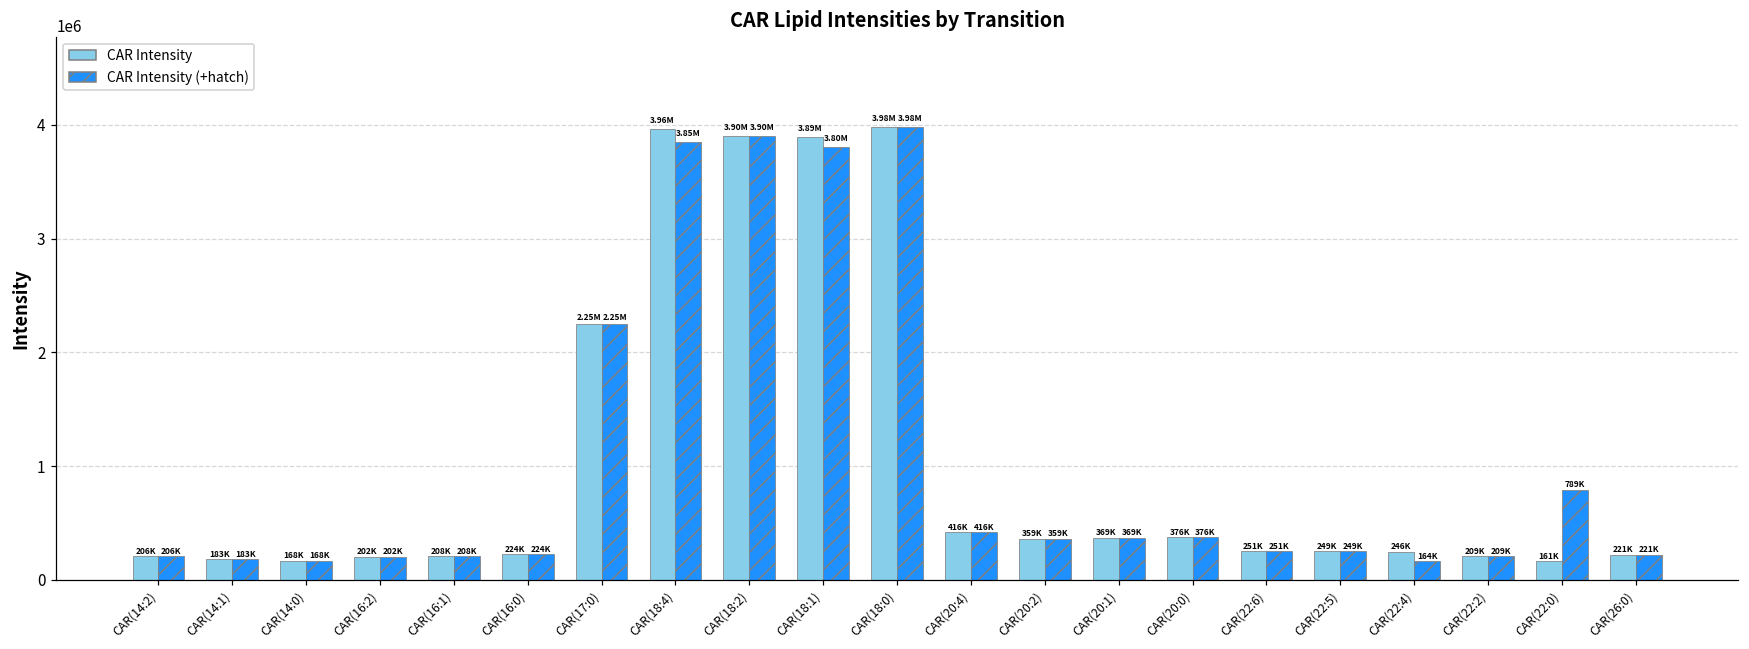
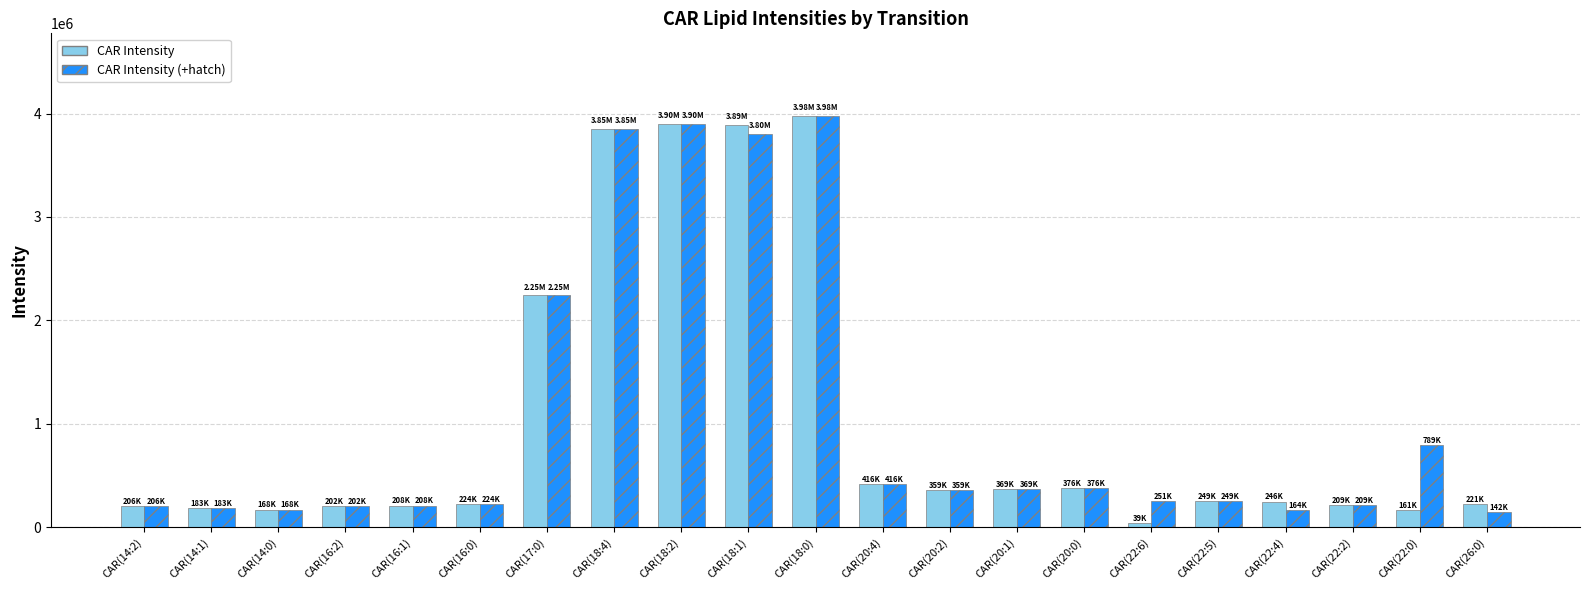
  {
    "CAR Intensity": {
      "CAR(14:2)": "206K",
      "CAR(14:1)": "183K",
      "CAR(14:0)": "168K",
      "CAR(16:2)": "202K",
      "CAR(16:1)": "208K",
      "CAR(16:0)": "224K",
      "CAR(17:0)": "2.25M",
-     "CAR(18:4)": "3.96M",
+     "CAR(18:4)": "3.85M",
      "CAR(18:2)": "3.90M",
      "CAR(18:1)": "3.89M",
      "CAR(18:0)": "3.98M",
      "CAR(20:4)": "416K",
      "CAR(20:2)": "359K",
      "CAR(20:1)": "369K",
      "CAR(20:0)": "376K",
-     "CAR(22:6)": "251K",
+     "CAR(22:6)": "39K",
      "CAR(22:5)": "249K",
      "CAR(22:4)": "246K",
      "CAR(22:2)": "209K",
      "CAR(22:0)": "161K",
      "CAR(26:0)": "221K"
    },
    "CAR Intensity (+hatch)": {
      "CAR(14:2)": "206K",
      "CAR(14:1)": "183K",
      "CAR(14:0)": "168K",
      "CAR(16:2)": "202K",
      "CAR(16:1)": "208K",
      "CAR(16:0)": "224K",
      "CAR(17:0)": "2.25M",
      "CAR(18:4)": "3.85M",
      "CAR(18:2)": "3.90M",
      "CAR(18:1)": "3.80M",
      "CAR(18:0)": "3.98M",
      "CAR(20:4)": "416K",
      "CAR(20:2)": "359K",
      "CAR(20:1)": "369K",
      "CAR(20:0)": "376K",
      "CAR(22:6)": "251K",
      "CAR(22:5)": "249K",
      "CAR(22:4)": "164K",
      "CAR(22:2)": "209K",
      "CAR(22:0)": "789K",
-     "CAR(26:0)": "221K"
+     "CAR(26:0)": "142K"
    }
  }
